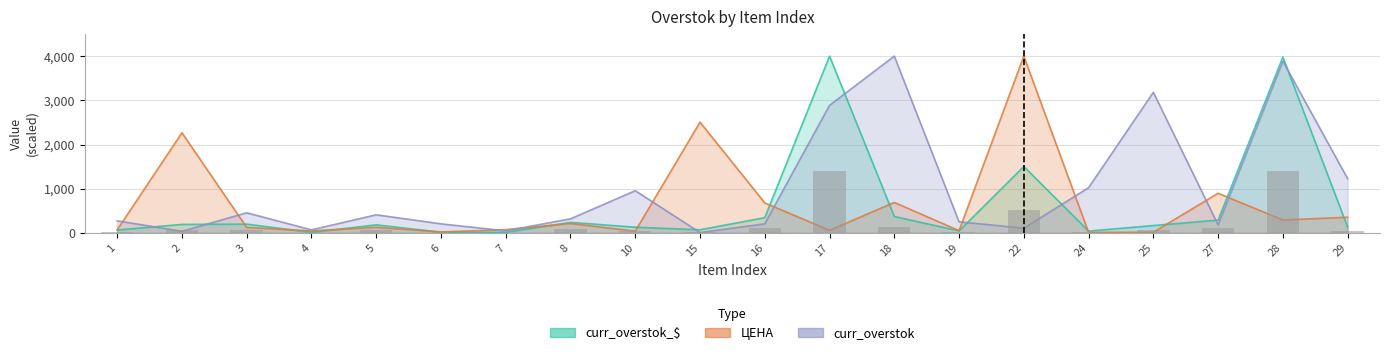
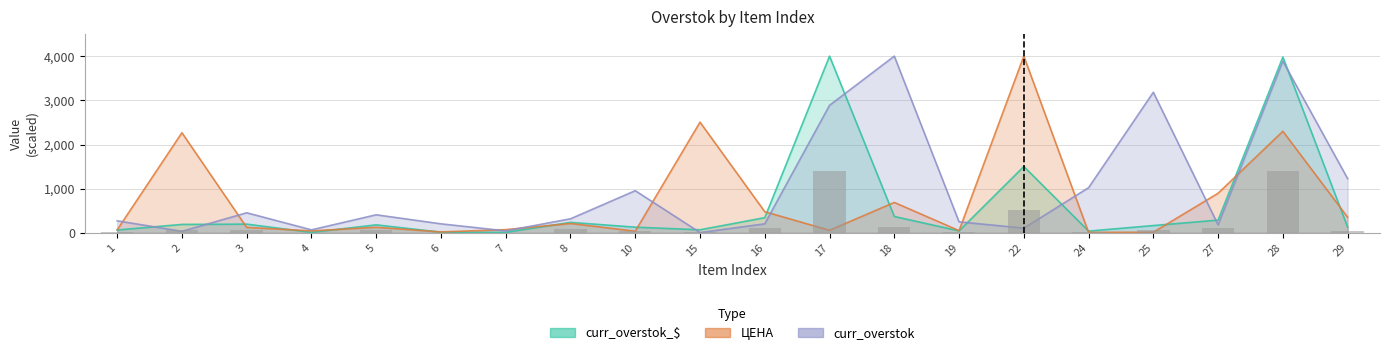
  {
    "ЦЕНА": {
      "2": "2,300",
      "3": "100",
      "10": "0",
      "15": "2,500",
-     "16": "700",
+     "16": "500",
      "17": "100",
      "18": "700",
      "22": "4,000",
      "25": "0",
      "27": "900",
-     "28": "300",
+     "28": "2,300",
      "29": "400"
    }
  }
